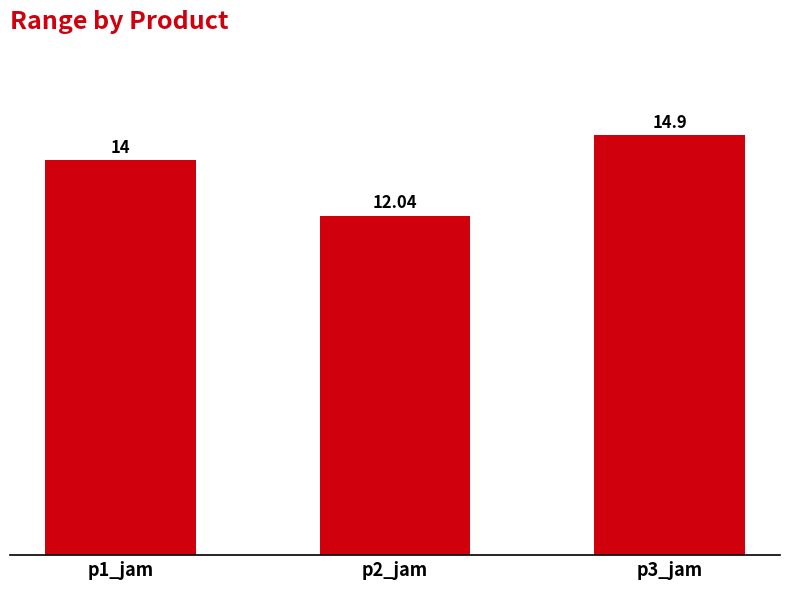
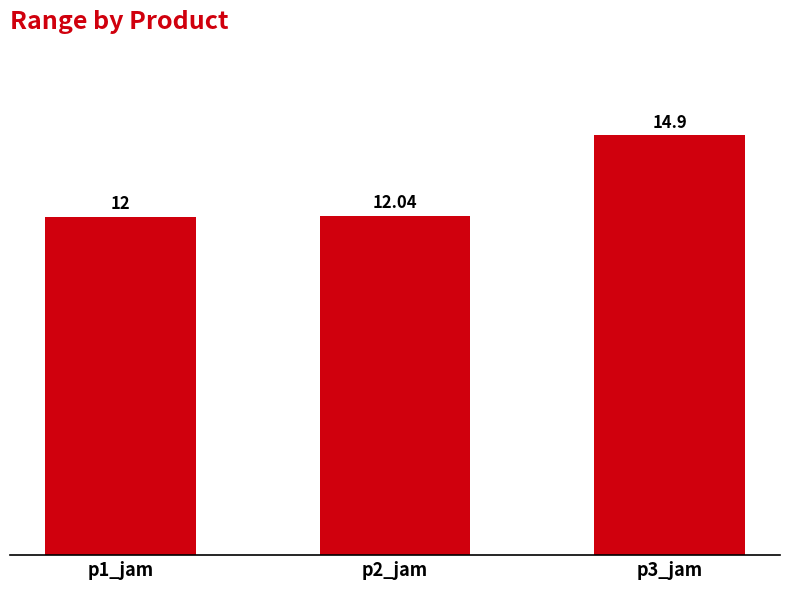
  {
-   "p1_jam": 14,
+   "p1_jam": 12,
    "p2_jam": 12.04,
    "p3_jam": 14.9
  }
